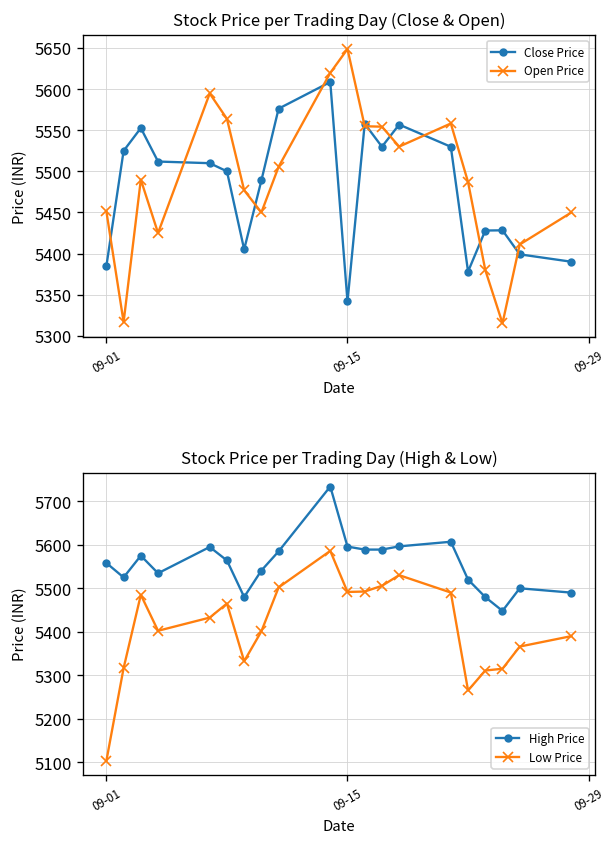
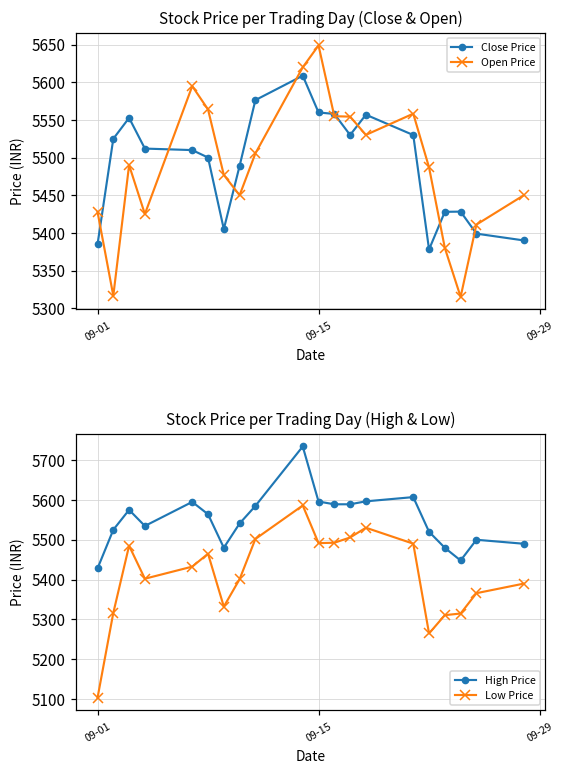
  {
    "Stock Price per Trading Day (Close & Open)": {
      "Close Price": {
        "09-01": 5380,
-       "09-15": 5340
+       "09-15": 5560
      },
      "Open Price": {
-       "09-01": 5450,
+       "09-01": 5430,
        "09-15": 5650
      }
    },
    "Stock Price per Trading Day (High & Low)": {
      "High Price": {
-       "09-01": 5560,
+       "09-01": 5430,
        "09-15": 5600
      },
      "Low Price": {
        "09-01": 5100,
        "09-15": 5490
      }
    }
  }
